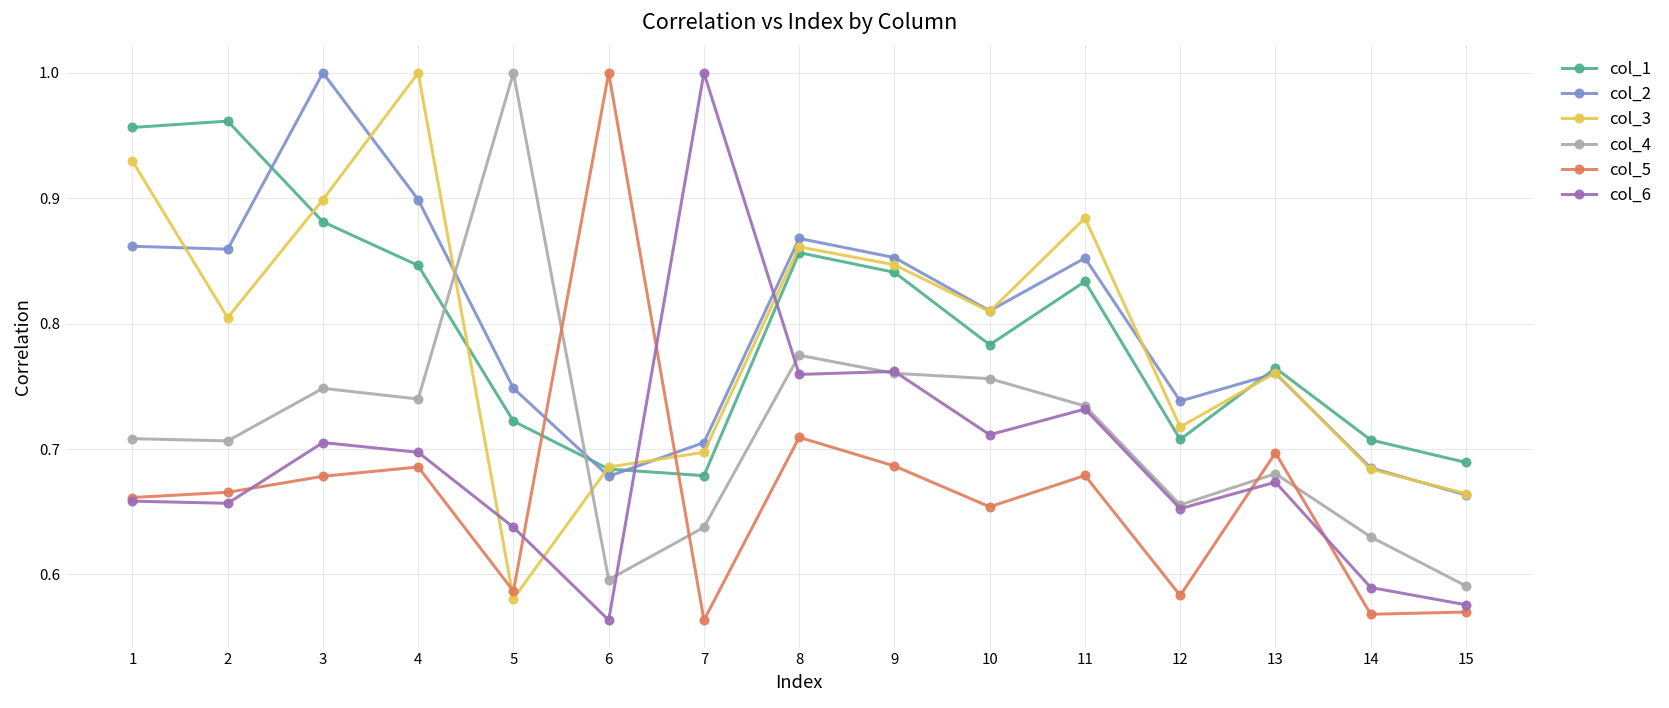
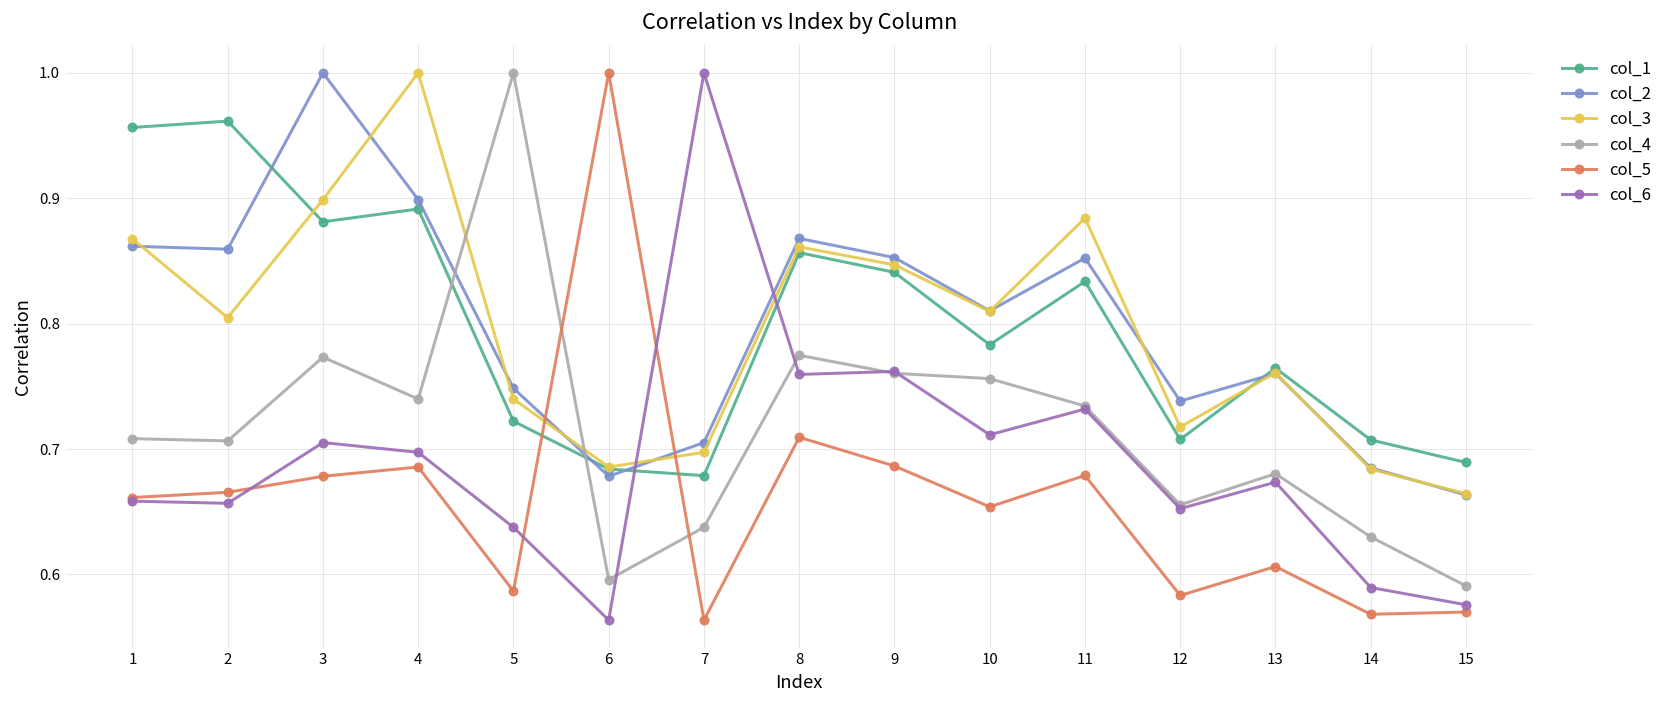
  {
    "col_1": {
      "1": 0.956,
      "2": 0.962,
      "3": 0.881,
-     "4": 0.846,
+     "4": 0.891,
      "5": 0.722,
      "7": 0.679,
      "8": 0.857,
      "9": 0.841,
      "10": 0.783,
      "11": 0.834,
      "12": 0.708,
      "13": 0.765,
      "14": 0.707,
      "15": 0.689
    },
    "col_3": {
-     "1": 0.930,
+     "1": 0.868,
      "2": 0.805,
      "3": 0.899,
      "4": 1.000,
-     "5": 0.581,
+     "5": 0.740,
      "7": 0.697,
      "8": 0.861,
      "9": 0.847,
      "11": 0.884,
      "12": 0.718
    },
    "col_4": {
      "1": 0.708,
      "2": 0.706,
-     "3": 0.748,
+     "3": 0.773,
      "4": 0.740,
      "5": 1.000,
      "6": 0.596,
      "7": 0.638,
      "8": 0.775,
      "10": 0.756,
      "11": 0.734,
      "12": 0.656,
      "13": 0.680,
      "14": 0.630,
      "15": 0.591
    },
    "col_5": {
      "1": 0.661,
      "2": 0.666,
      "3": 0.678,
      "4": 0.686,
      "5": 0.587,
      "6": 1.000,
      "7": 0.564,
      "8": 0.709,
      "9": 0.686,
      "10": 0.654,
      "11": 0.679,
      "12": 0.583,
-     "13": 0.697,
+     "13": 0.606,
      "14": 0.568,
      "15": 0.570
    }
  }
